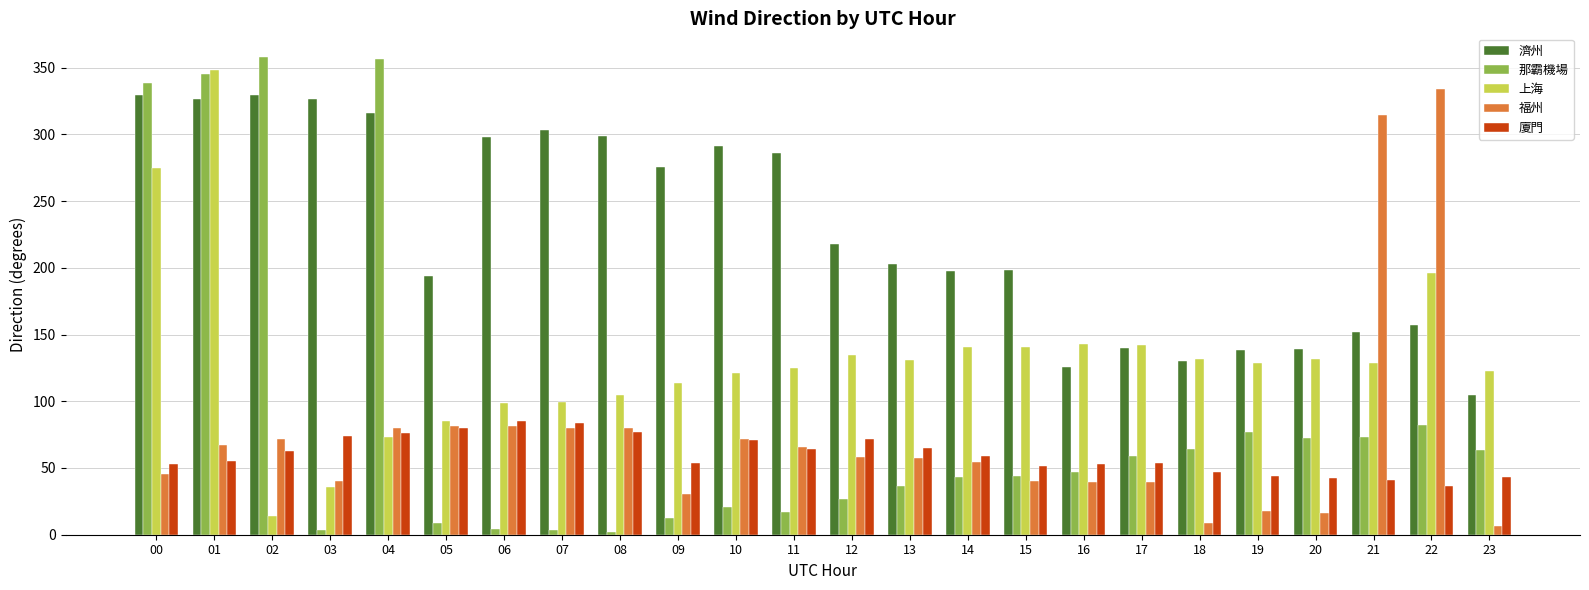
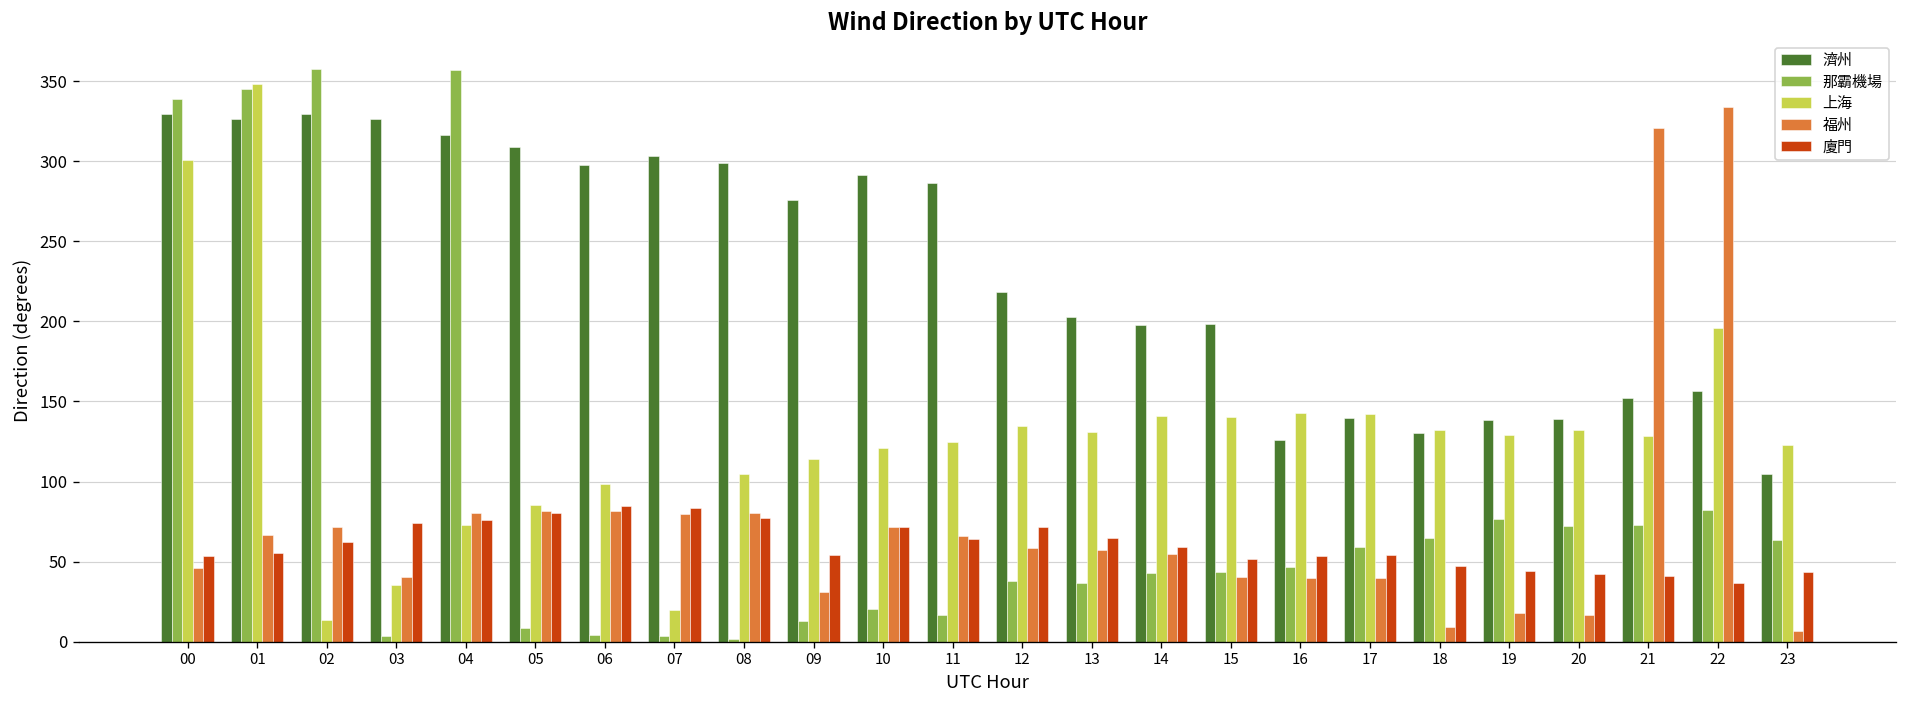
  {
    "濟州": {
      "00": 329,
      "01": 327,
      "02": 329,
      "03": 327,
      "04": 316,
-     "05": 194,
+     "05": 309,
      "06": 298,
      "07": 303,
      "08": 299,
      "09": 276,
      "10": 291,
      "11": 286,
      "12": 218,
      "13": 202,
      "14": 198,
      "15": 198,
      "16": 126,
      "17": 140,
      "18": 130,
      "19": 138,
      "20": 139,
      "21": 152,
      "22": 157,
      "23": 105
    },
    "那霸機場": {
      "00": 339,
      "01": 345,
      "02": 358,
      "03": 3,
      "04": 357,
      "05": 9,
      "06": 4,
      "07": 4,
      "09": 13,
      "10": 21,
      "11": 17,
-     "12": 27,
+     "12": 38,
      "13": 37,
      "14": 43,
      "15": 44,
      "16": 47,
      "17": 59,
      "18": 65,
      "19": 77,
      "20": 72,
      "21": 73,
      "22": 82,
      "23": 63
    },
    "上海": {
-     "00": 274,
+     "00": 301,
      "01": 348,
      "02": 14,
      "03": 35,
      "04": 73,
      "05": 85,
      "06": 98,
-     "07": 100,
+     "07": 20,
      "08": 105,
      "09": 114,
      "10": 121,
      "11": 125,
      "12": 135,
      "13": 131,
      "14": 141,
      "15": 140,
      "16": 143,
      "17": 142,
      "18": 132,
      "19": 129,
      "20": 132,
      "21": 129,
      "22": 196,
      "23": 123
    },
    "福州": {
      "00": 46,
      "01": 67,
      "02": 72,
      "03": 40,
      "04": 80,
      "05": 82,
      "06": 81,
      "07": 80,
      "08": 80,
      "09": 31,
      "10": 71,
      "11": 66,
      "12": 59,
      "13": 57,
      "14": 54,
      "15": 40,
      "16": 40,
      "17": 40,
      "18": 9,
      "19": 18,
      "20": 17,
-     "21": 314,
+     "21": 321,
      "22": 334,
      "23": 6
    },
    "廈門": {
      "00": 53,
      "01": 55,
      "02": 62,
      "03": 74,
      "04": 76,
      "05": 80,
      "06": 85,
      "07": 83,
      "08": 77,
      "09": 54,
      "10": 71,
      "11": 64,
      "12": 72,
      "13": 65,
      "14": 59,
      "15": 52,
      "16": 53,
      "17": 54,
      "18": 47,
      "19": 44,
      "20": 42,
      "21": 41,
      "22": 37,
      "23": 43
    }
  }
